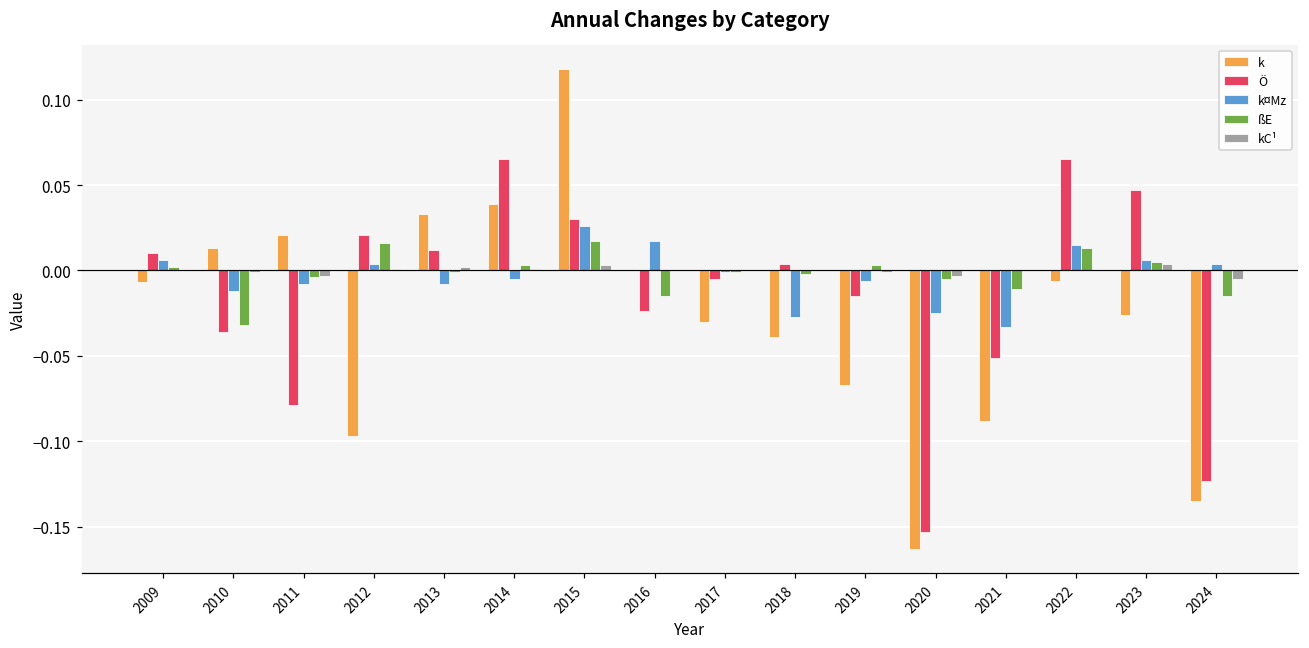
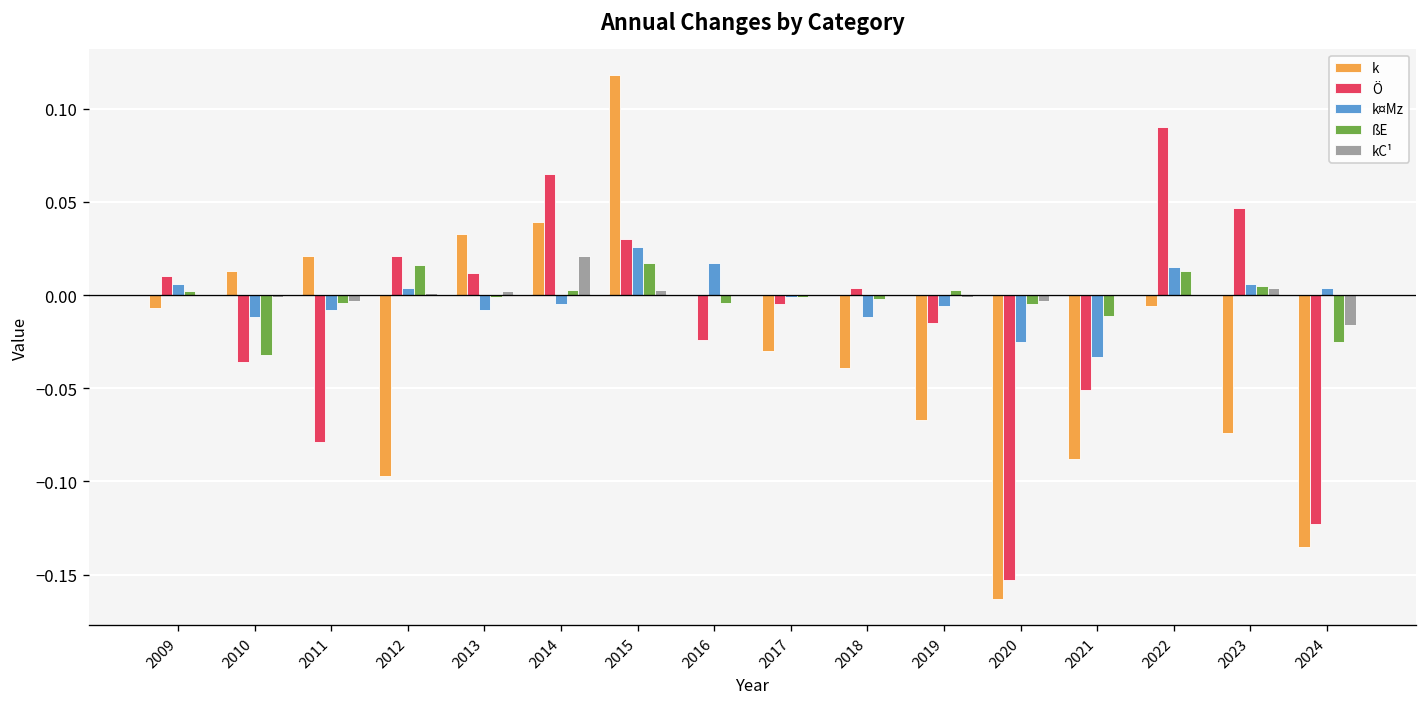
  {
    "k": {
      "2009": -0.007,
      "2010": 0.013,
      "2011": 0.021,
      "2012": -0.097,
      "2013": 0.033,
      "2014": 0.039,
      "2015": 0.118,
      "2016": 0.000,
      "2017": -0.030,
      "2018": -0.039,
      "2019": -0.067,
      "2020": -0.163,
      "2021": -0.088,
      "2022": -0.006,
-     "2023": -0.026,
+     "2023": -0.074,
      "2024": -0.135
    },
    "Ö": {
      "2009": 0.010,
      "2010": -0.036,
      "2011": -0.079,
      "2012": 0.021,
      "2013": 0.012,
      "2014": 0.065,
      "2015": 0.030,
      "2016": -0.024,
      "2017": -0.005,
      "2018": 0.004,
      "2019": -0.015,
      "2020": -0.153,
      "2021": -0.051,
-     "2022": 0.065,
+     "2022": 0.090,
      "2023": 0.047,
      "2024": -0.123
    },
    "k¤Mz": {
      "2009": 0.006,
      "2010": -0.012,
      "2011": -0.008,
      "2012": 0.004,
      "2013": -0.008,
      "2014": -0.005,
      "2015": 0.026,
      "2016": 0.017,
-     "2018": -0.027,
+     "2018": -0.012,
      "2019": -0.006,
      "2020": -0.025,
      "2021": -0.033,
      "2022": 0.015,
      "2023": 0.006,
      "2024": 0.004
    },
    "ßE": {
      "2009": 0.002,
      "2010": -0.032,
      "2011": -0.004,
      "2012": 0.016,
      "2014": 0.003,
      "2015": 0.017,
-     "2016": -0.015,
+     "2016": -0.004,
      "2018": -0.002,
      "2019": 0.003,
      "2020": -0.005,
      "2021": -0.011,
      "2022": 0.013,
      "2023": 0.005,
-     "2024": -0.015
+     "2024": -0.025
    },
    "kC¹": {
      "2009": 0.000,
      "2011": -0.003,
      "2013": 0.002,
-     "2014": 0.001,
+     "2014": 0.021,
      "2015": 0.003,
      "2016": 0.000,
      "2017": 0.000,
      "2018": 0.000,
      "2020": -0.003,
      "2021": 0.000,
      "2022": 0.000,
      "2023": 0.004,
-     "2024": -0.005
+     "2024": -0.016
    }
  }
